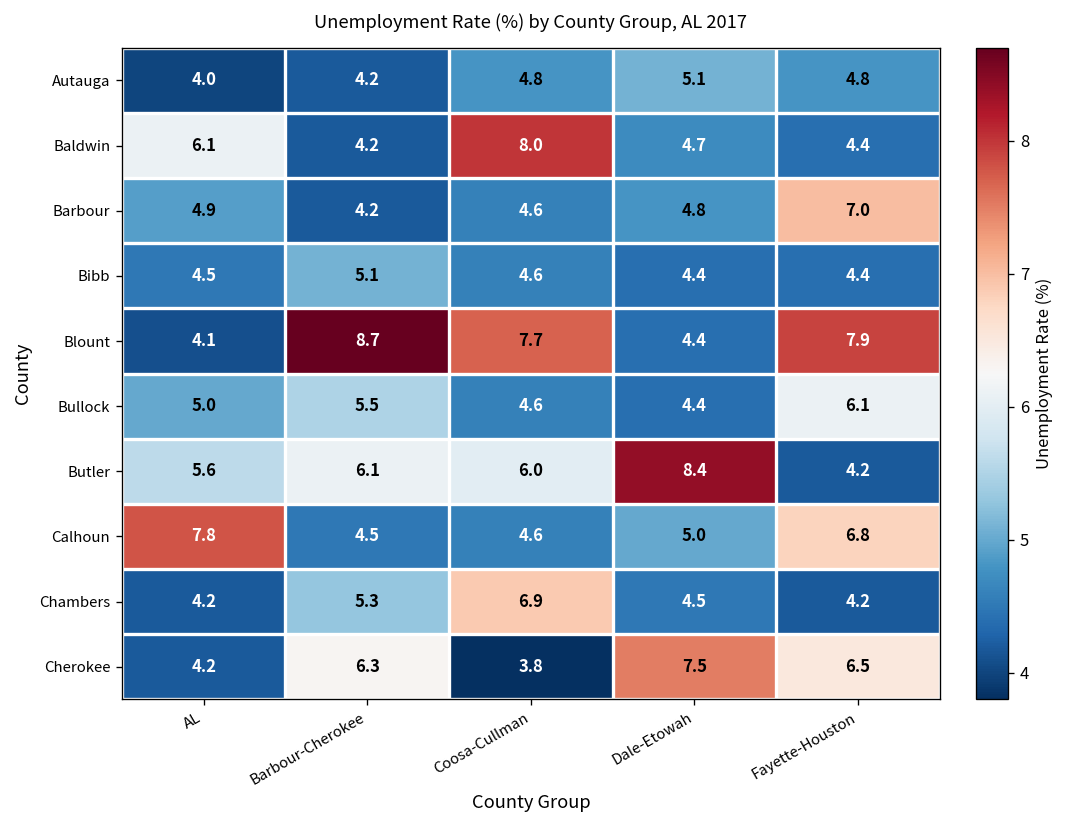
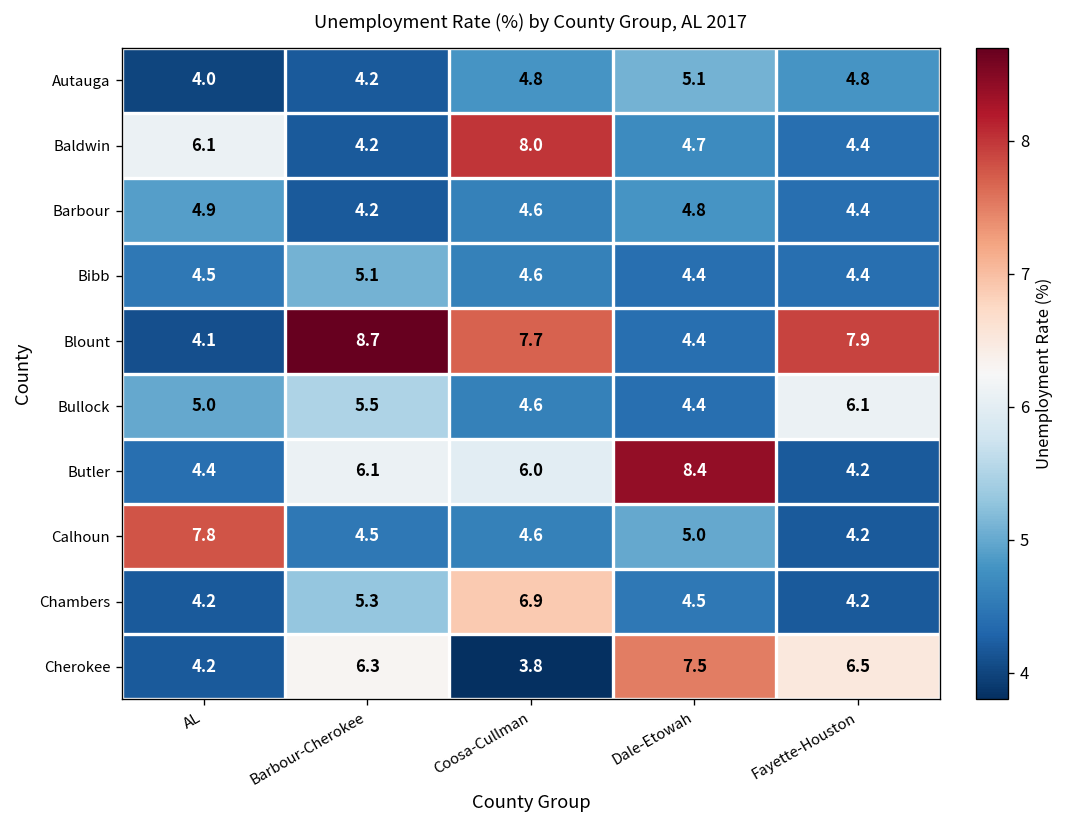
  {
    "Autauga": {
      "AL": 4.0,
      "Barbour-Cherokee": 4.2,
      "Coosa-Cullman": 4.8,
      "Dale-Etowah": 5.1,
      "Fayette-Houston": 4.8
    },
    "Baldwin": {
      "AL": 6.1,
      "Barbour-Cherokee": 4.2,
      "Coosa-Cullman": 8.0,
      "Dale-Etowah": 4.7,
      "Fayette-Houston": 4.4
    },
    "Barbour": {
      "AL": 4.9,
      "Barbour-Cherokee": 4.2,
      "Coosa-Cullman": 4.6,
      "Dale-Etowah": 4.8,
-     "Fayette-Houston": 7.0
+     "Fayette-Houston": 4.4
    },
    "Bibb": {
      "AL": 4.5,
      "Barbour-Cherokee": 5.1,
      "Coosa-Cullman": 4.6,
      "Dale-Etowah": 4.4,
      "Fayette-Houston": 4.4
    },
    "Blount": {
      "AL": 4.1,
      "Barbour-Cherokee": 8.7,
      "Coosa-Cullman": 7.7,
      "Dale-Etowah": 4.4,
      "Fayette-Houston": 7.9
    },
    "Bullock": {
      "AL": 5.0,
      "Barbour-Cherokee": 5.5,
      "Coosa-Cullman": 4.6,
      "Dale-Etowah": 4.4,
      "Fayette-Houston": 6.1
    },
    "Butler": {
-     "AL": 5.6,
+     "AL": 4.4,
      "Barbour-Cherokee": 6.1,
      "Coosa-Cullman": 6.0,
      "Dale-Etowah": 8.4,
      "Fayette-Houston": 4.2
    },
    "Calhoun": {
      "AL": 7.8,
      "Barbour-Cherokee": 4.5,
      "Coosa-Cullman": 4.6,
      "Dale-Etowah": 5.0,
-     "Fayette-Houston": 6.8
+     "Fayette-Houston": 4.2
    },
    "Chambers": {
      "AL": 4.2,
      "Barbour-Cherokee": 5.3,
      "Coosa-Cullman": 6.9,
      "Dale-Etowah": 4.5,
      "Fayette-Houston": 4.2
    },
    "Cherokee": {
      "AL": 4.2,
      "Barbour-Cherokee": 6.3,
      "Coosa-Cullman": 3.8,
      "Dale-Etowah": 7.5,
      "Fayette-Houston": 6.5
    }
  }
